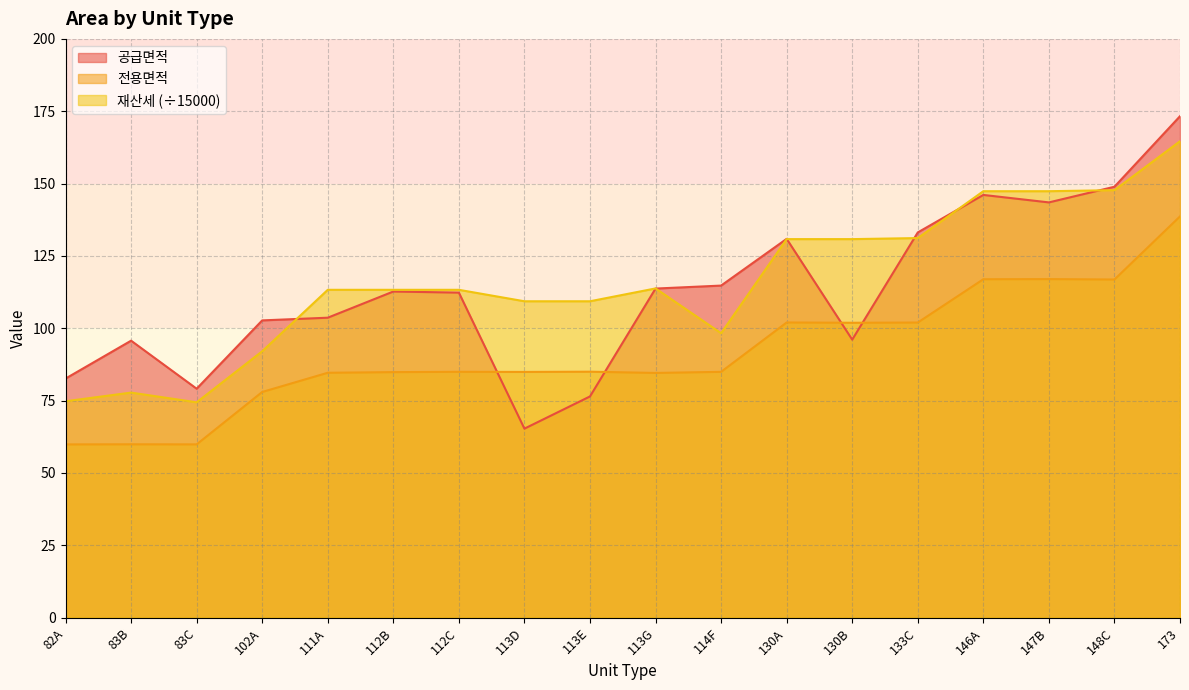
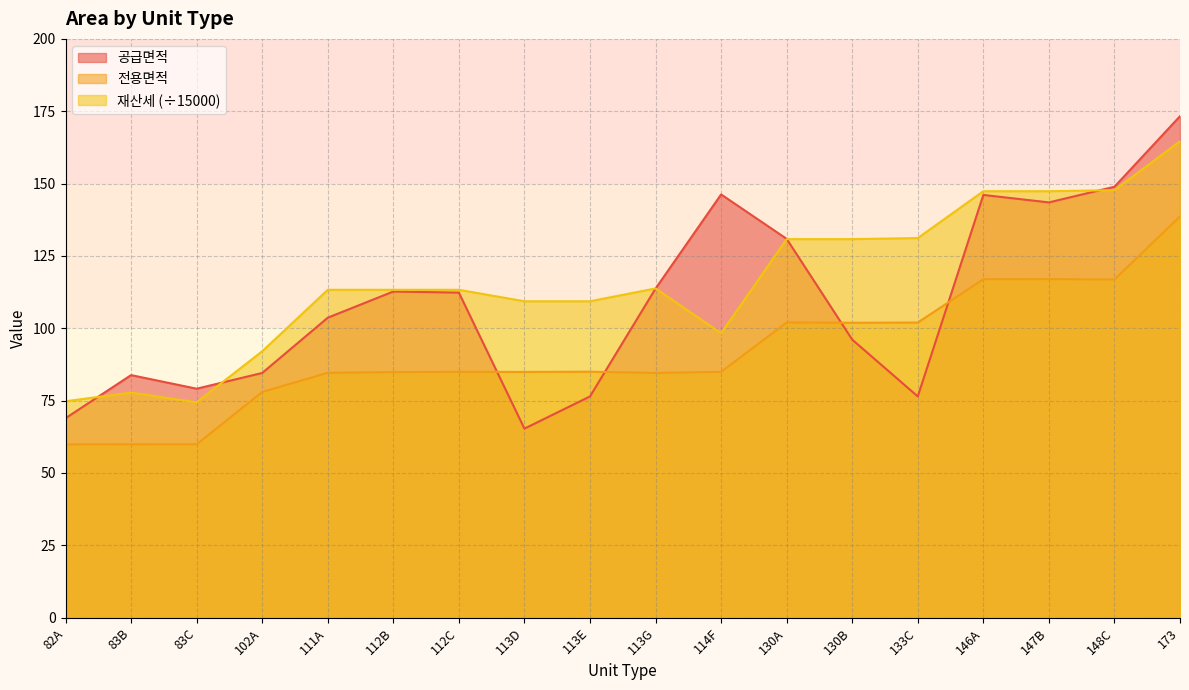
  {
    "공급면적": {
-     "82A": 83,
-     "83B": 96,
+     "82A": 69,
+     "83B": 84,
      "83C": 79,
-     "102A": 103,
+     "102A": 85,
      "111A": 104,
      "112C": 112,
      "113D": 65,
      "113E": 76,
-     "114F": 115,
+     "114F": 146,
      "130B": 96,
-     "133C": 133,
+     "133C": 76,
      "146A": 146,
      "147B": 143,
      "148C": 149,
      "173": 173
    }
  }
